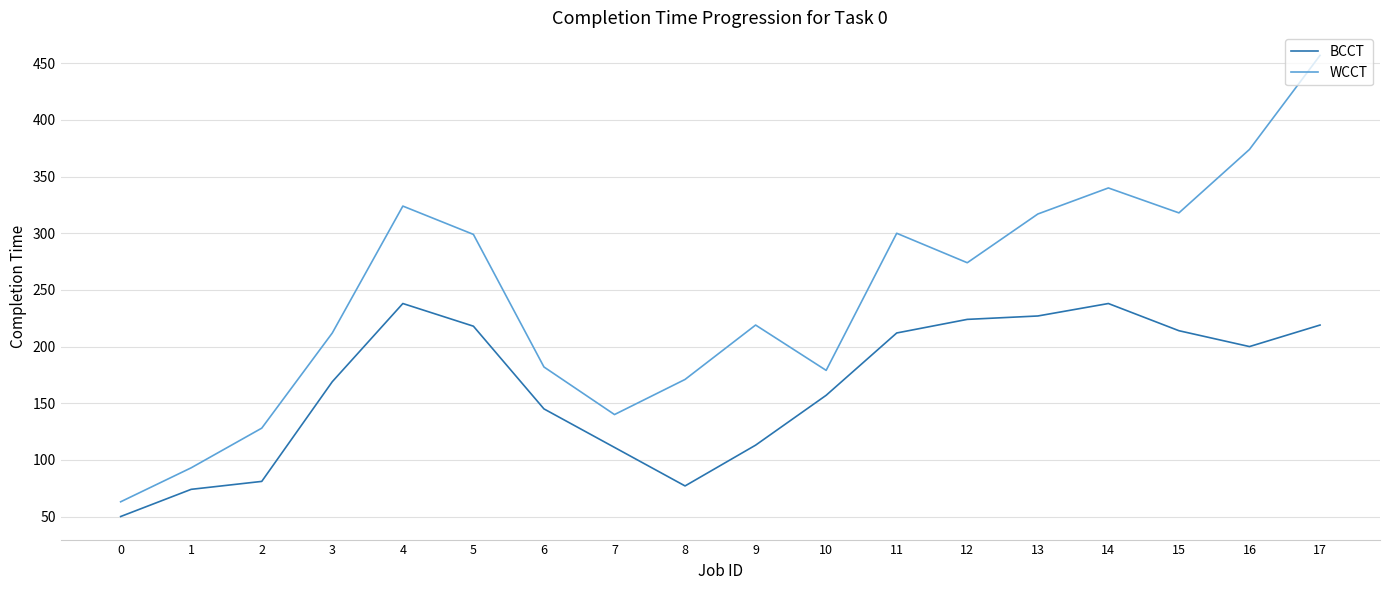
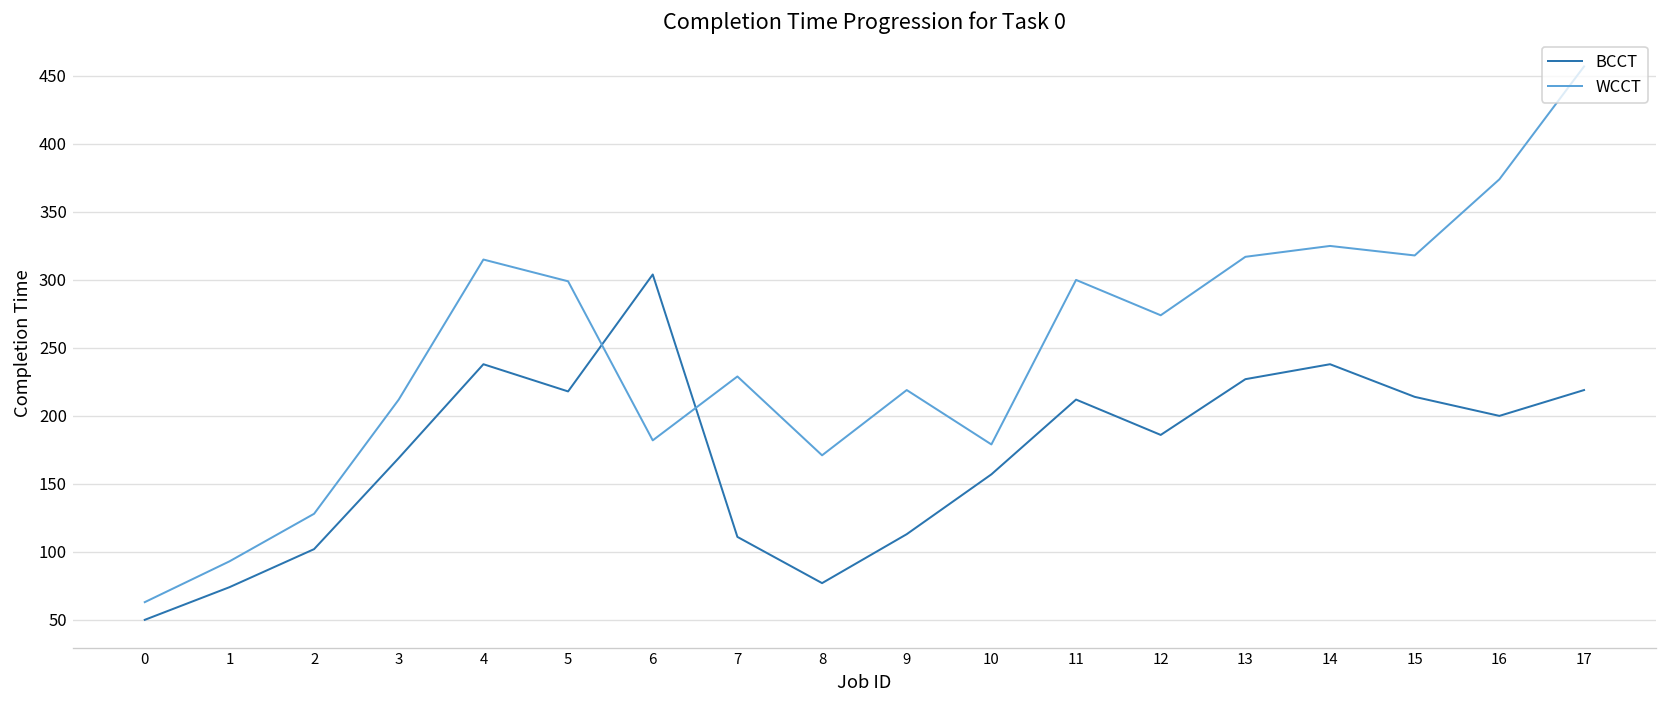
  {
    "BCCT": {
      "0": 50,
      "1": 74,
-     "2": 81,
+     "2": 102,
      "3": 169,
      "4": 238,
      "5": 218,
-     "6": 145,
+     "6": 304,
      "7": 111,
      "8": 77,
      "9": 113,
      "10": 157,
      "11": 212,
-     "12": 224,
+     "12": 186,
      "13": 227,
      "14": 238,
      "15": 214,
      "16": 200,
      "17": 219
    },
    "WCCT": {
      "0": 63,
      "1": 93,
      "2": 128,
      "3": 212,
-     "4": 324,
+     "4": 315,
      "5": 299,
      "6": 182,
-     "7": 140,
+     "7": 229,
      "8": 171,
      "9": 219,
      "10": 179,
      "11": 300,
      "12": 274,
      "13": 317,
-     "14": 340,
+     "14": 325,
      "15": 318,
      "16": 374
    }
  }
